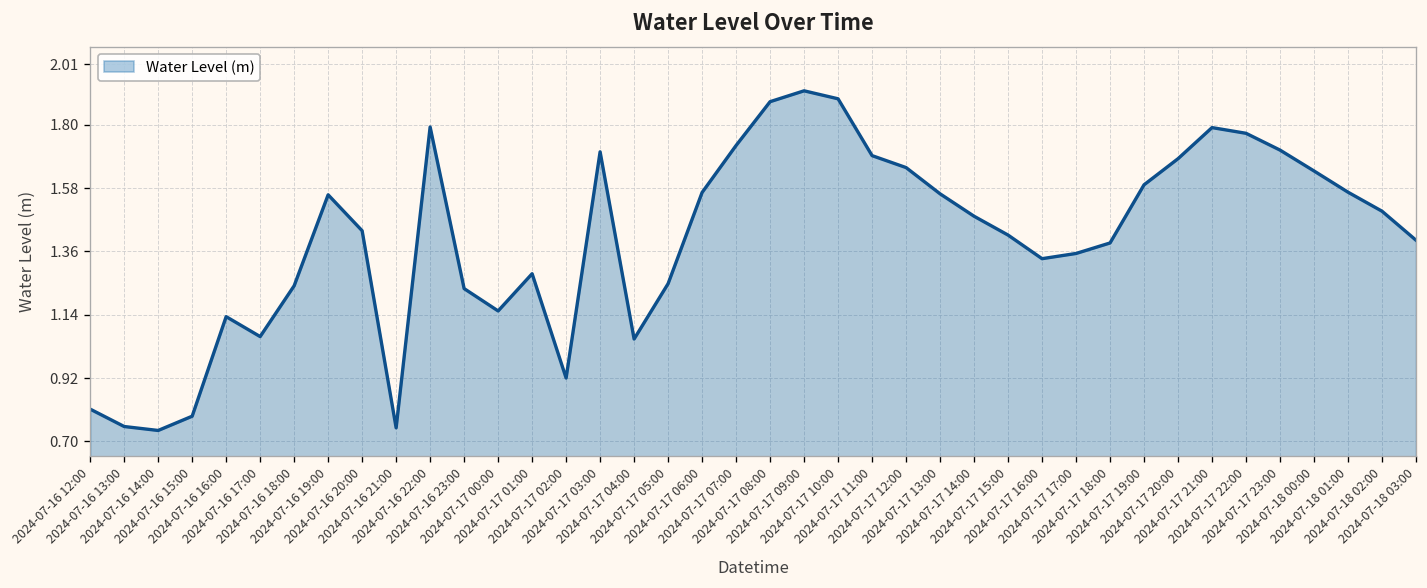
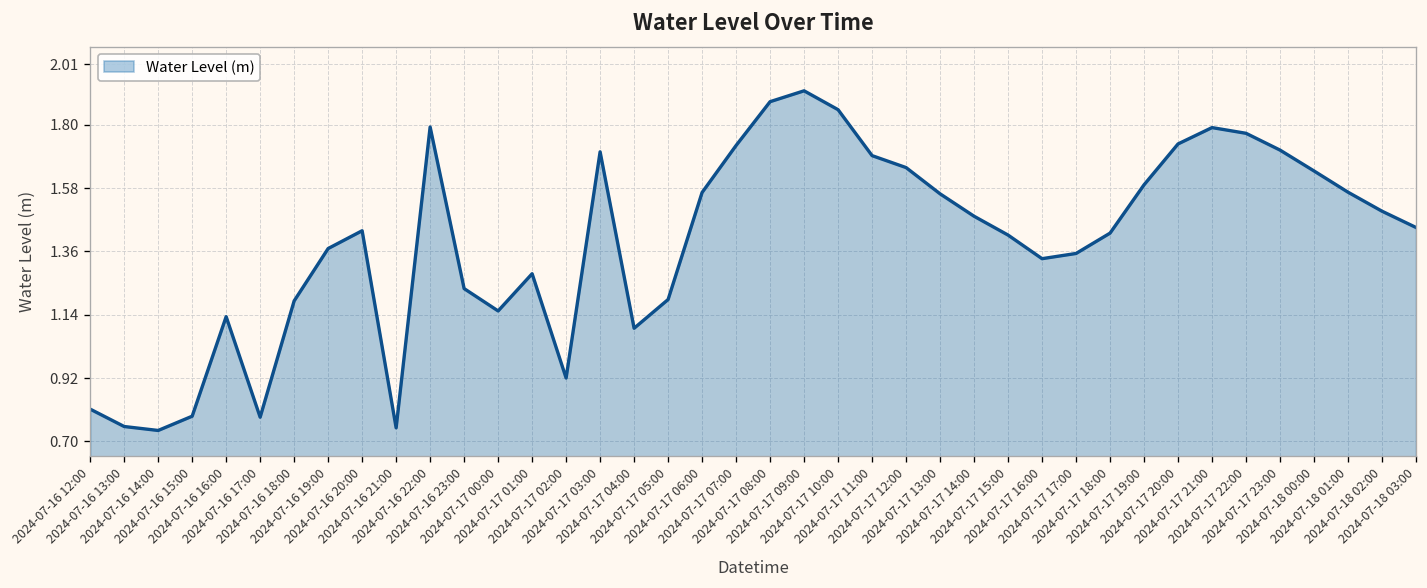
  {
    "2024-07-16 12:00": 0.81,
    "2024-07-16 13:00": 0.75,
    "2024-07-16 14:00": 0.74,
    "2024-07-16 15:00": 0.79,
    "2024-07-16 16:00": 1.13,
-   "2024-07-16 17:00": 1.06,
-   "2024-07-16 18:00": 1.24,
-   "2024-07-16 19:00": 1.56,
+   "2024-07-16 17:00": 0.78,
+   "2024-07-16 18:00": 1.19,
+   "2024-07-16 19:00": 1.37,
    "2024-07-16 20:00": 1.43,
    "2024-07-16 21:00": 0.75,
    "2024-07-16 22:00": 1.79,
    "2024-07-16 23:00": 1.23,
    "2024-07-17 00:00": 1.15,
    "2024-07-17 01:00": 1.28,
    "2024-07-17 02:00": 0.92,
    "2024-07-17 03:00": 1.71,
-   "2024-07-17 04:00": 1.06,
-   "2024-07-17 05:00": 1.25,
+   "2024-07-17 04:00": 1.09,
+   "2024-07-17 05:00": 1.19,
    "2024-07-17 06:00": 1.57,
    "2024-07-17 07:00": 1.73,
    "2024-07-17 08:00": 1.88,
    "2024-07-17 09:00": 1.92,
-   "2024-07-17 10:00": 1.89,
+   "2024-07-17 10:00": 1.85,
    "2024-07-17 11:00": 1.69,
    "2024-07-17 12:00": 1.65,
    "2024-07-17 13:00": 1.56,
    "2024-07-17 14:00": 1.48,
    "2024-07-17 15:00": 1.42,
    "2024-07-17 16:00": 1.33,
    "2024-07-17 17:00": 1.35,
-   "2024-07-17 18:00": 1.39,
+   "2024-07-17 18:00": 1.42,
    "2024-07-17 19:00": 1.59,
-   "2024-07-17 20:00": 1.68,
+   "2024-07-17 20:00": 1.73,
    "2024-07-17 21:00": 1.79,
    "2024-07-17 22:00": 1.77,
    "2024-07-17 23:00": 1.71,
    "2024-07-18 00:00": 1.64,
    "2024-07-18 01:00": 1.57,
    "2024-07-18 02:00": 1.50,
-   "2024-07-18 03:00": 1.40
+   "2024-07-18 03:00": 1.44
  }
